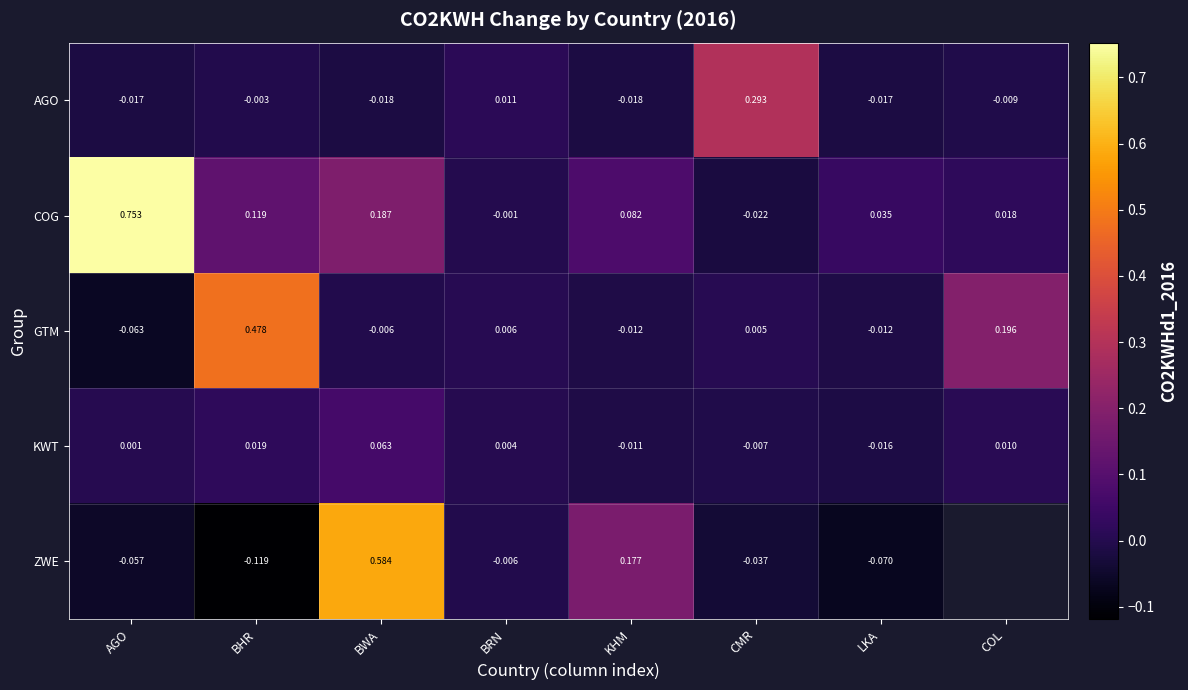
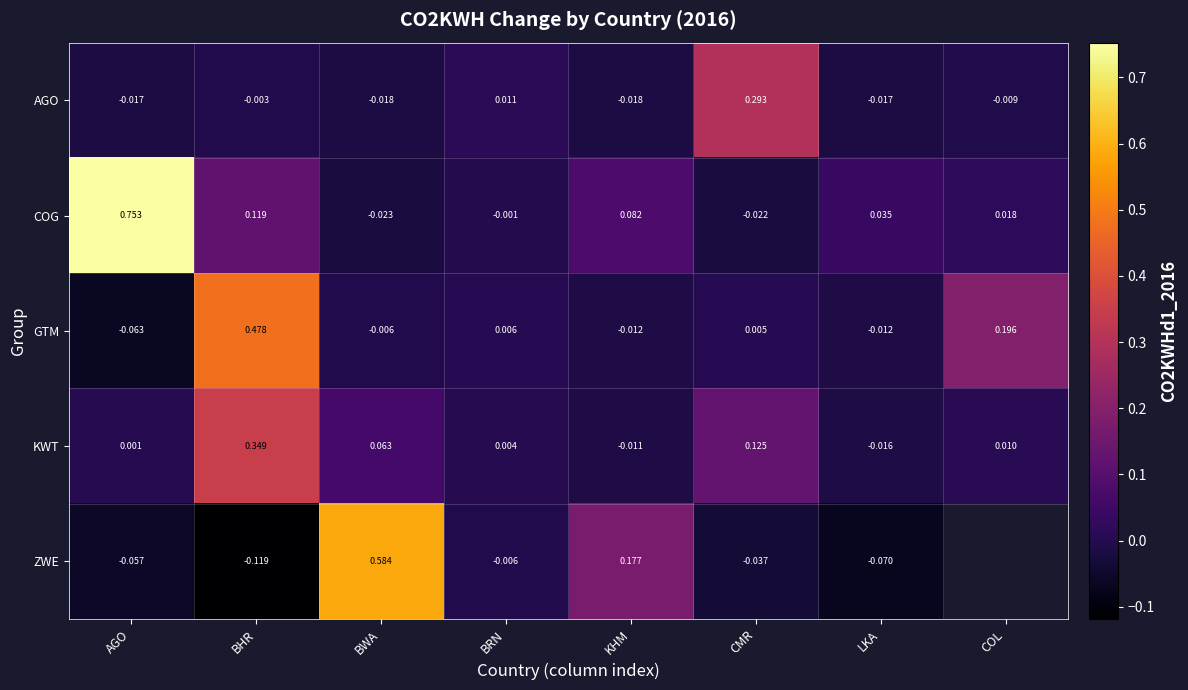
  {
    "AGO": {
      "AGO": -0.017,
      "BHR": -0.003,
      "BWA": -0.018,
      "BRN": 0.011,
      "KHM": -0.018,
      "CMR": 0.293,
      "LKA": -0.017,
      "COL": -0.009
    },
    "COG": {
      "AGO": 0.753,
      "BHR": 0.119,
-     "BWA": 0.187,
+     "BWA": -0.023,
      "BRN": -0.001,
      "KHM": 0.082,
      "CMR": -0.022,
      "LKA": 0.035,
      "COL": 0.018
    },
    "GTM": {
      "AGO": -0.063,
      "BHR": 0.478,
      "BWA": -0.006,
      "BRN": 0.006,
      "KHM": -0.012,
      "CMR": 0.005,
      "LKA": -0.012,
      "COL": 0.196
    },
    "KWT": {
      "AGO": 0.001,
-     "BHR": 0.019,
+     "BHR": 0.349,
      "BWA": 0.063,
      "BRN": 0.004,
      "KHM": -0.011,
-     "CMR": -0.007,
+     "CMR": 0.125,
      "LKA": -0.016,
      "COL": 0.010
    },
    "ZWE": {
      "AGO": -0.057,
      "BHR": -0.119,
      "BWA": 0.584,
      "BRN": -0.006,
      "KHM": 0.177,
      "CMR": -0.037,
      "LKA": -0.070
    }
  }
